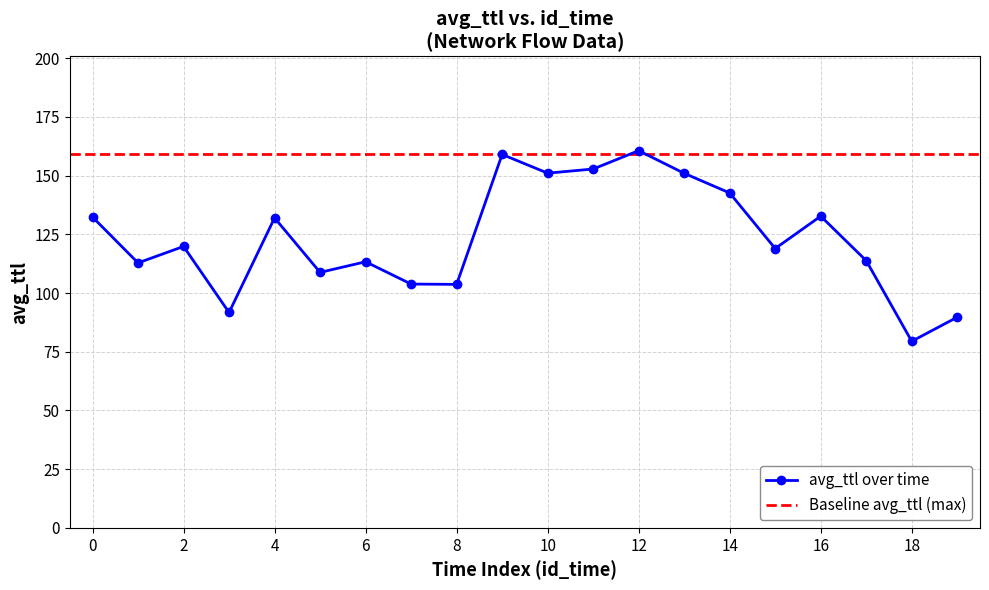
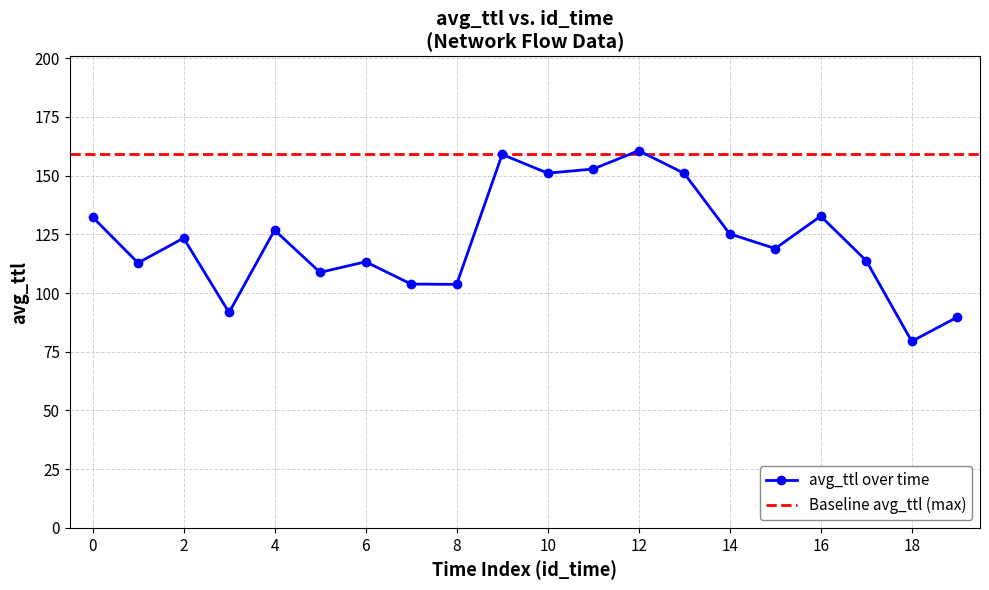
  {
    "0": 132,
-   "2": 120,
-   "4": 132,
+   "2": 123,
+   "4": 127,
    "6": 113,
    "8": 104,
    "10": 151,
    "12": 161,
-   "14": 143,
+   "14": 125,
    "16": 133,
    "18": 79
  }
